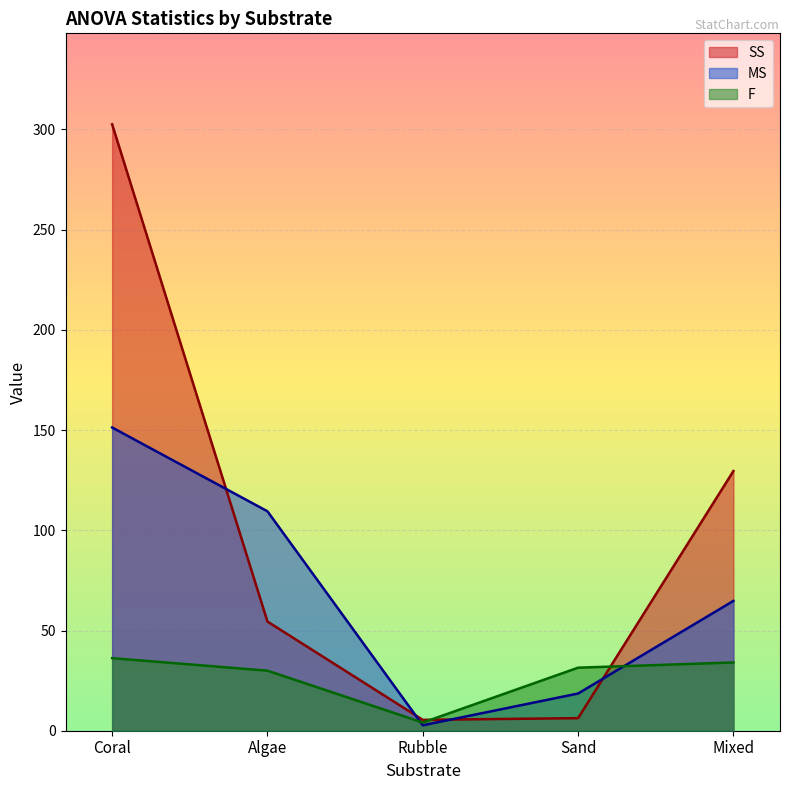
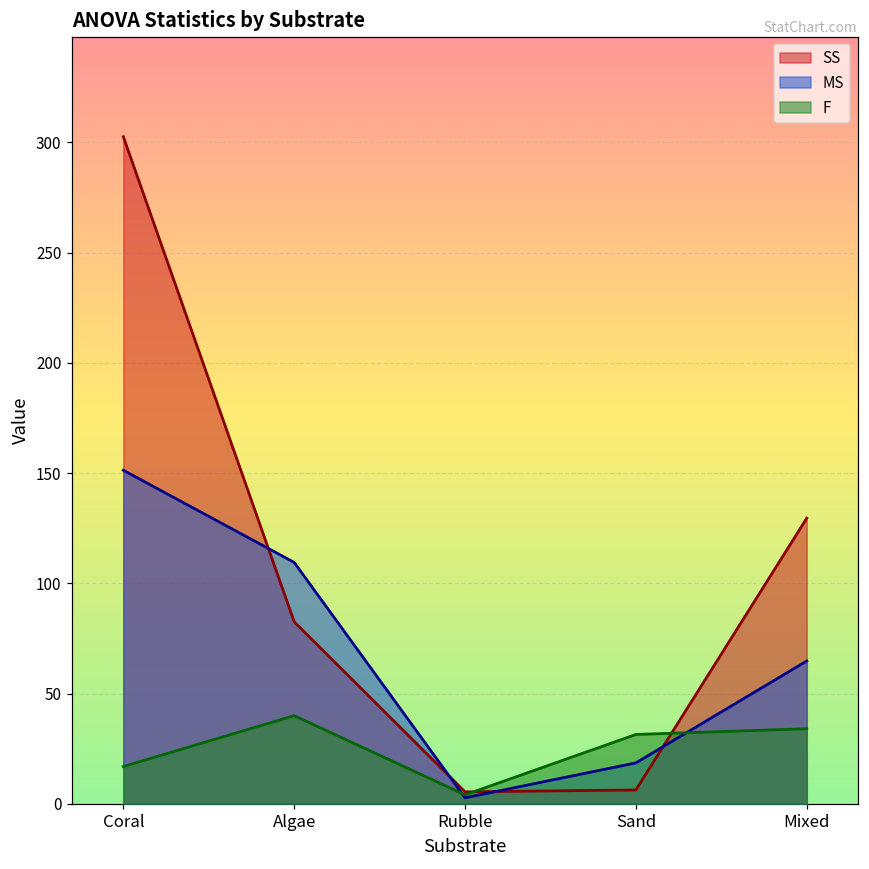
  {
    "SS": {
      "Coral": 303,
-     "Algae": 54,
+     "Algae": 83,
      "Rubble": 5,
      "Sand": 6,
      "Mixed": 130
    },
    "MS": {
      "Coral": 151,
      "Algae": 109,
      "Rubble": 3,
      "Sand": 19,
      "Mixed": 65
    },
    "F": {
-     "Coral": 36,
-     "Algae": 30,
+     "Coral": 17,
+     "Algae": 40,
      "Rubble": 4,
      "Sand": 31,
      "Mixed": 34
    }
  }
